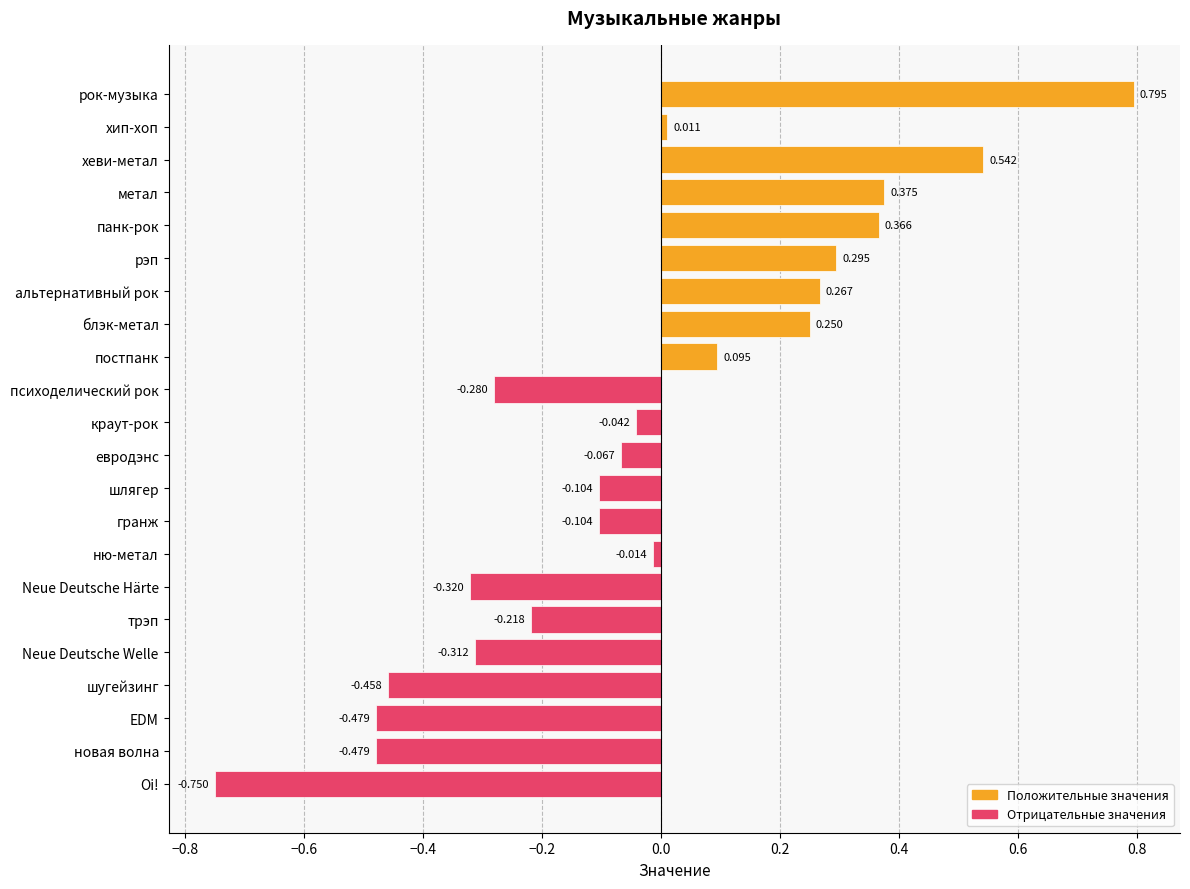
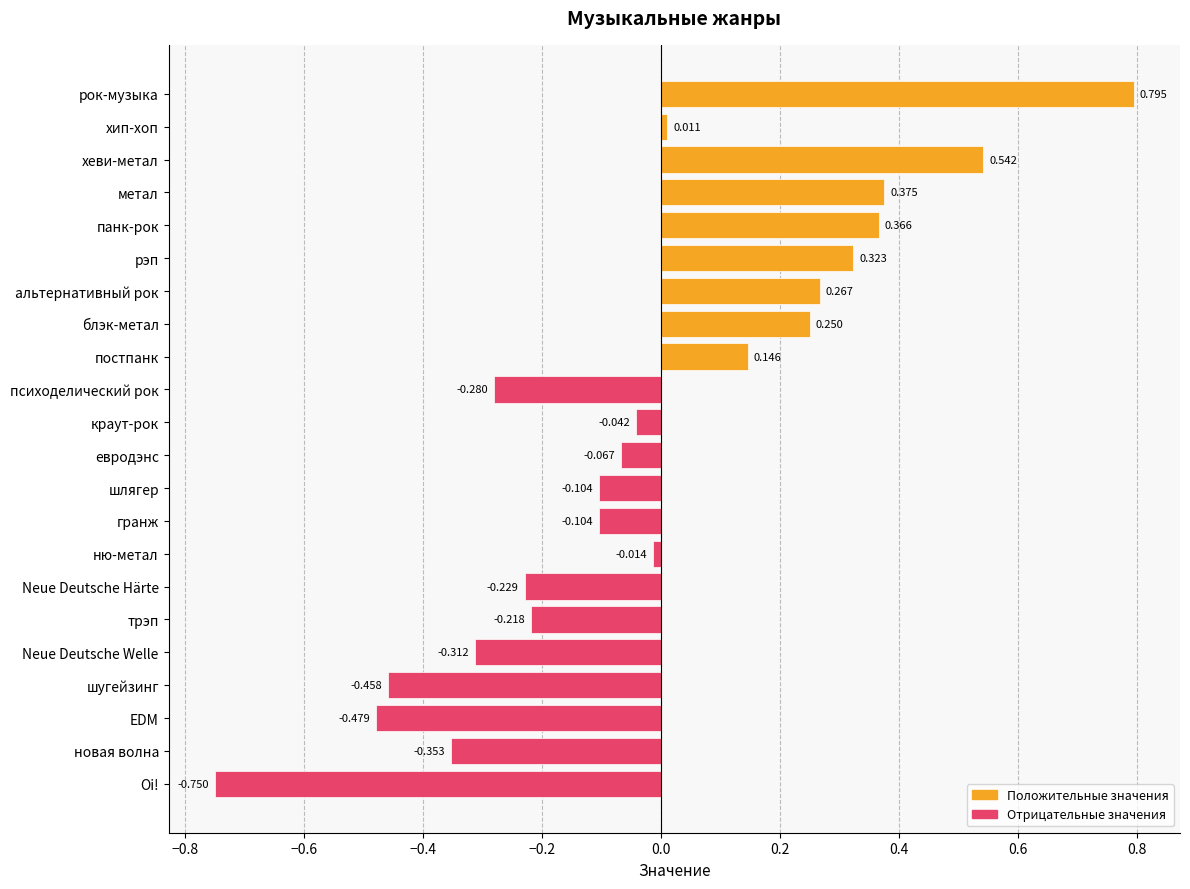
  {
    "рок-музыка": 0.795,
    "хип-хоп": 0.011,
    "хеви-метал": 0.542,
    "метал": 0.375,
    "панк-рок": 0.366,
-   "рэп": 0.295,
+   "рэп": 0.323,
    "альтернативный рок": 0.267,
    "блэк-метал": 0.250,
-   "постпанк": 0.095,
+   "постпанк": 0.146,
    "психоделический рок": -0.280,
    "краут-рок": -0.042,
    "евродэнс": -0.067,
    "шлягер": -0.104,
    "гранж": -0.104,
    "ню-метал": -0.014,
-   "Neue Deutsche Härte": -0.320,
+   "Neue Deutsche Härte": -0.229,
    "трэп": -0.218,
    "Neue Deutsche Welle": -0.312,
    "шугейзинг": -0.458,
    "EDM": -0.479,
-   "новая волна": -0.479,
+   "новая волна": -0.353,
    "Oi!": -0.750
  }
